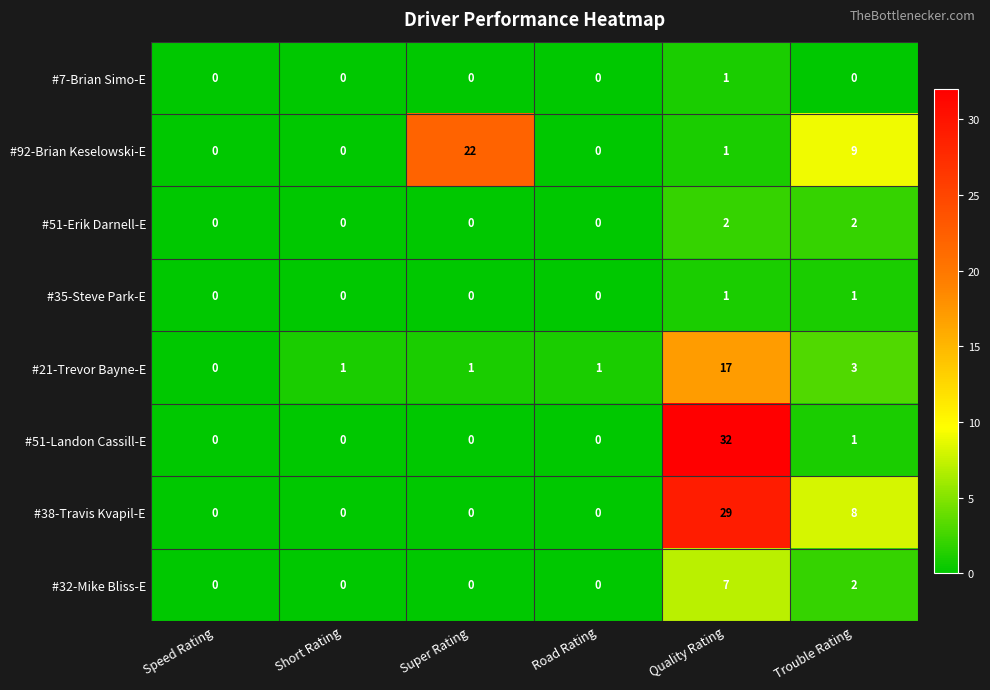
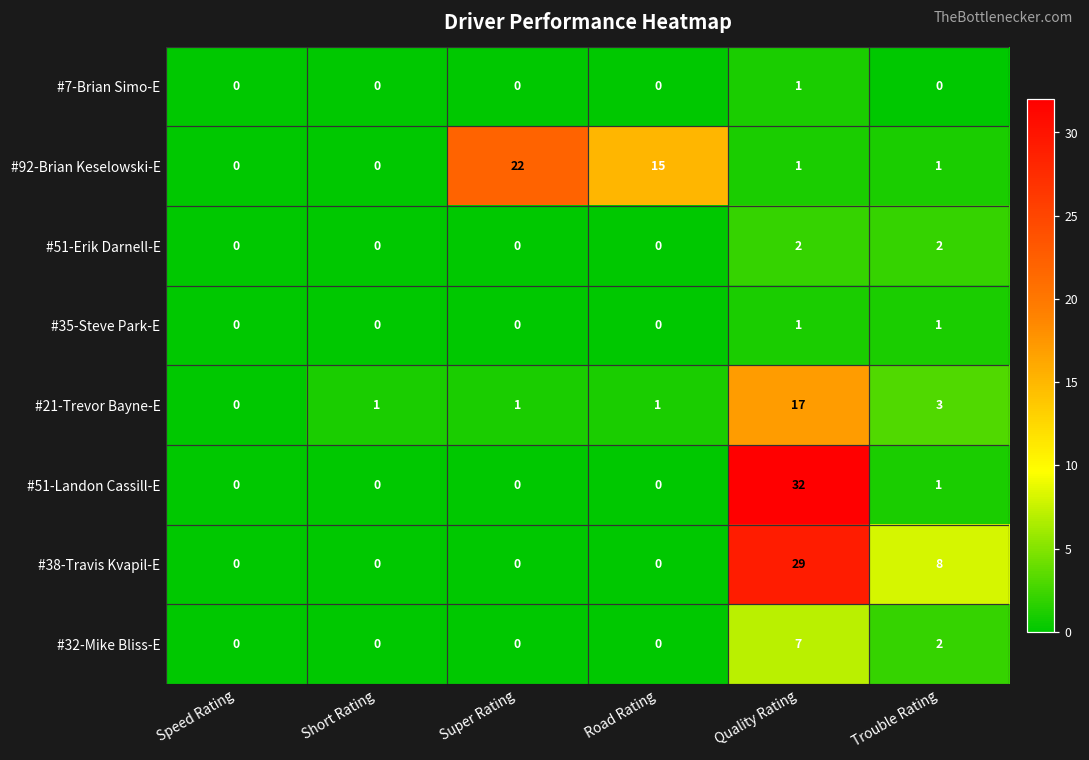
  {
    "#7-Brian Simo-E": {
      "Speed Rating": 0,
      "Short Rating": 0,
      "Super Rating": 0,
      "Road Rating": 0,
      "Quality Rating": 1,
      "Trouble Rating": 0
    },
    "#92-Brian Keselowski-E": {
      "Speed Rating": 0,
      "Short Rating": 0,
      "Super Rating": 22,
-     "Road Rating": 0,
+     "Road Rating": 15,
      "Quality Rating": 1,
-     "Trouble Rating": 9
+     "Trouble Rating": 1
    },
    "#51-Erik Darnell-E": {
      "Speed Rating": 0,
      "Short Rating": 0,
      "Super Rating": 0,
      "Road Rating": 0,
      "Quality Rating": 2,
      "Trouble Rating": 2
    },
    "#35-Steve Park-E": {
      "Speed Rating": 0,
      "Short Rating": 0,
      "Super Rating": 0,
      "Road Rating": 0,
      "Quality Rating": 1,
      "Trouble Rating": 1
    },
    "#21-Trevor Bayne-E": {
      "Speed Rating": 0,
      "Short Rating": 1,
      "Super Rating": 1,
      "Road Rating": 1,
      "Quality Rating": 17,
      "Trouble Rating": 3
    },
    "#51-Landon Cassill-E": {
      "Speed Rating": 0,
      "Short Rating": 0,
      "Super Rating": 0,
      "Road Rating": 0,
      "Quality Rating": 32,
      "Trouble Rating": 1
    },
    "#38-Travis Kvapil-E": {
      "Speed Rating": 0,
      "Short Rating": 0,
      "Super Rating": 0,
      "Road Rating": 0,
      "Quality Rating": 29,
      "Trouble Rating": 8
    },
    "#32-Mike Bliss-E": {
      "Speed Rating": 0,
      "Short Rating": 0,
      "Super Rating": 0,
      "Road Rating": 0,
      "Quality Rating": 7,
      "Trouble Rating": 2
    }
  }
